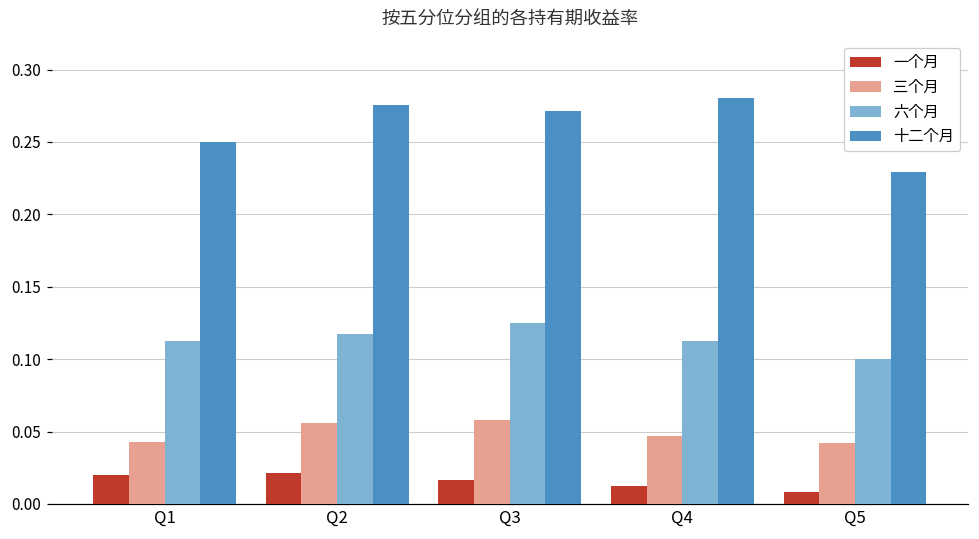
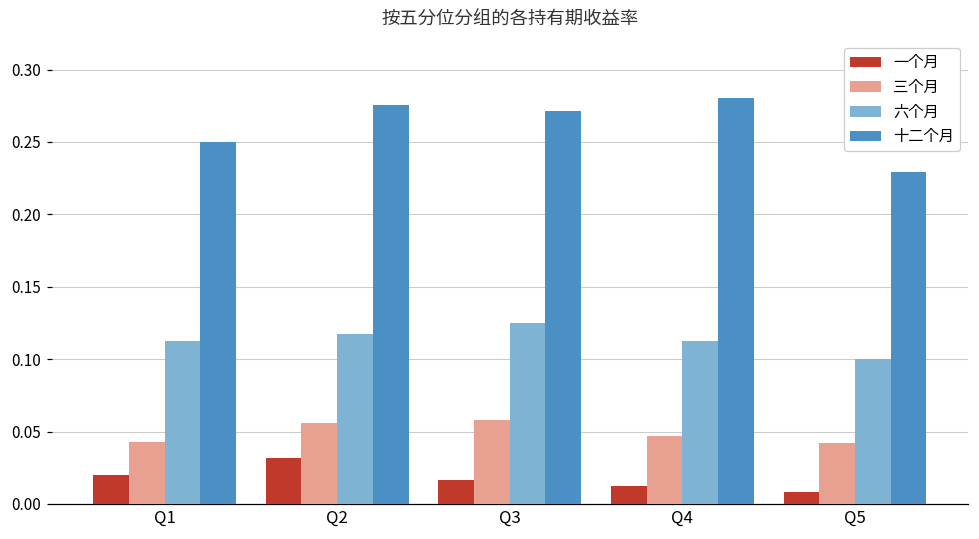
  {
    "一个月": {
      "Q1": 0.020,
-     "Q2": 0.021,
+     "Q2": 0.032,
      "Q3": 0.017,
      "Q4": 0.012,
      "Q5": 0.008
    },
    "三个月": {
      "Q1": 0.043,
      "Q2": 0.056,
      "Q3": 0.058,
      "Q4": 0.047,
      "Q5": 0.042
    },
    "六个月": {
      "Q1": 0.112,
      "Q2": 0.118,
      "Q3": 0.125,
      "Q4": 0.113,
      "Q5": 0.100
    },
    "十二个月": {
      "Q1": 0.250,
      "Q2": 0.276,
      "Q3": 0.271,
      "Q4": 0.280,
      "Q5": 0.229
    }
  }
